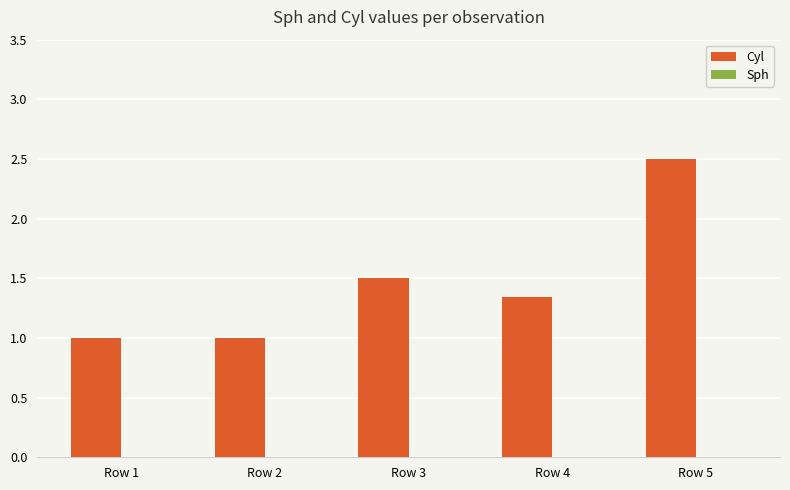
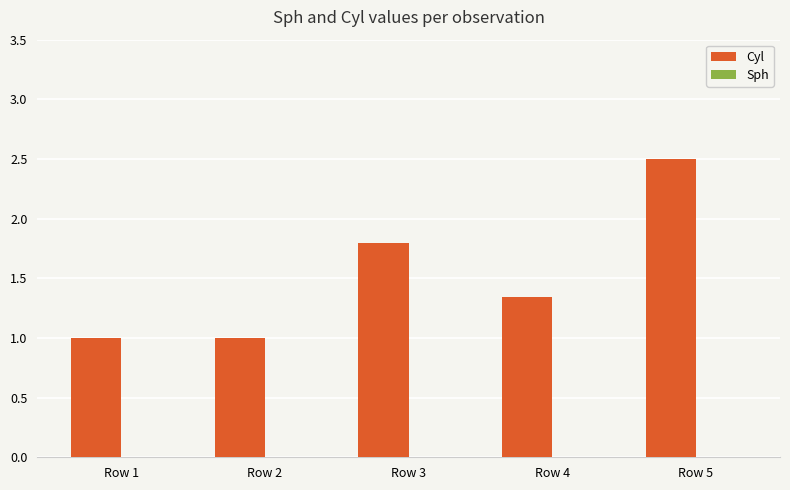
  {
    "Cyl": {
      "Row 1": 1.00,
      "Row 2": 1.00,
-     "Row 3": 1.50,
+     "Row 3": 1.80,
      "Row 4": 1.34,
      "Row 5": 2.50
    },
    "Sph": {
      "Row 1": 0.00,
      "Row 2": 0.00,
      "Row 3": 0.00,
      "Row 4": 0.00,
      "Row 5": 0.00
    }
  }
